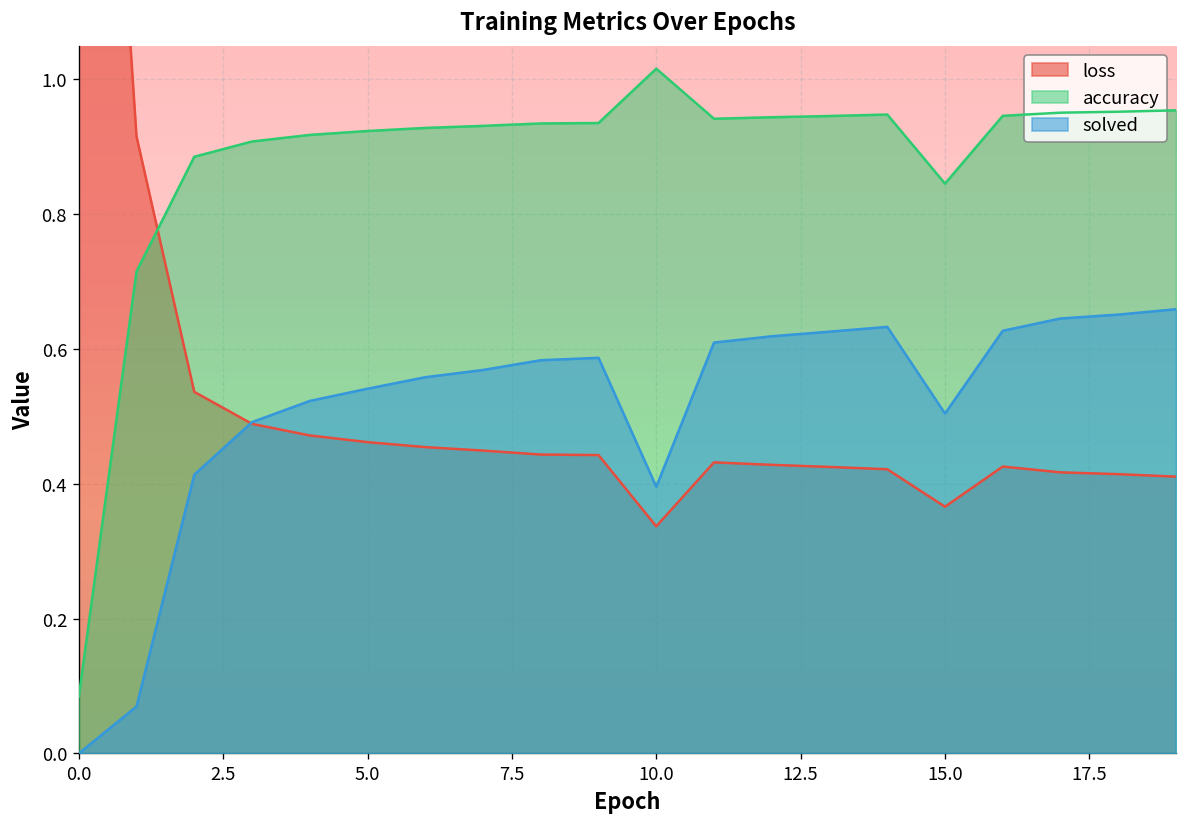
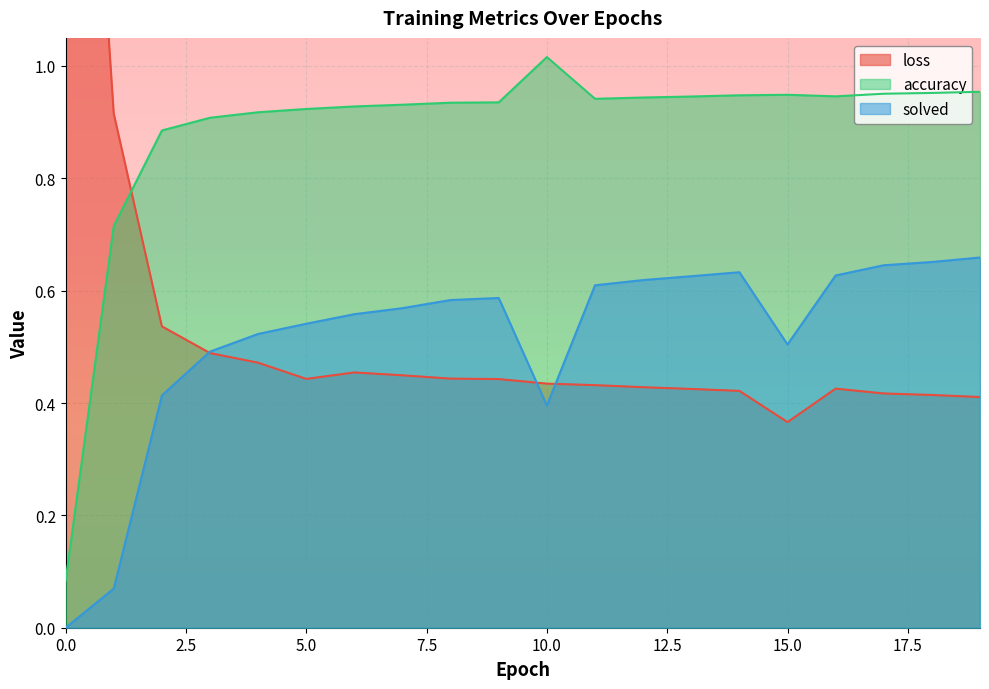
  {
    "loss": {
-     "5.0": 0.46,
-     "10.0": 0.34,
+     "5.0": 0.44,
+     "10.0": 0.43,
      "15.0": 0.37
    },
    "accuracy": {
      "0.0": 0.08,
      "5.0": 0.92,
      "10.0": 1.02,
-     "15.0": 0.85
+     "15.0": 0.95
    },
    "solved": {
      "0.0": 0.00,
      "5.0": 0.54,
      "10.0": 0.40,
      "15.0": 0.50
    }
  }
